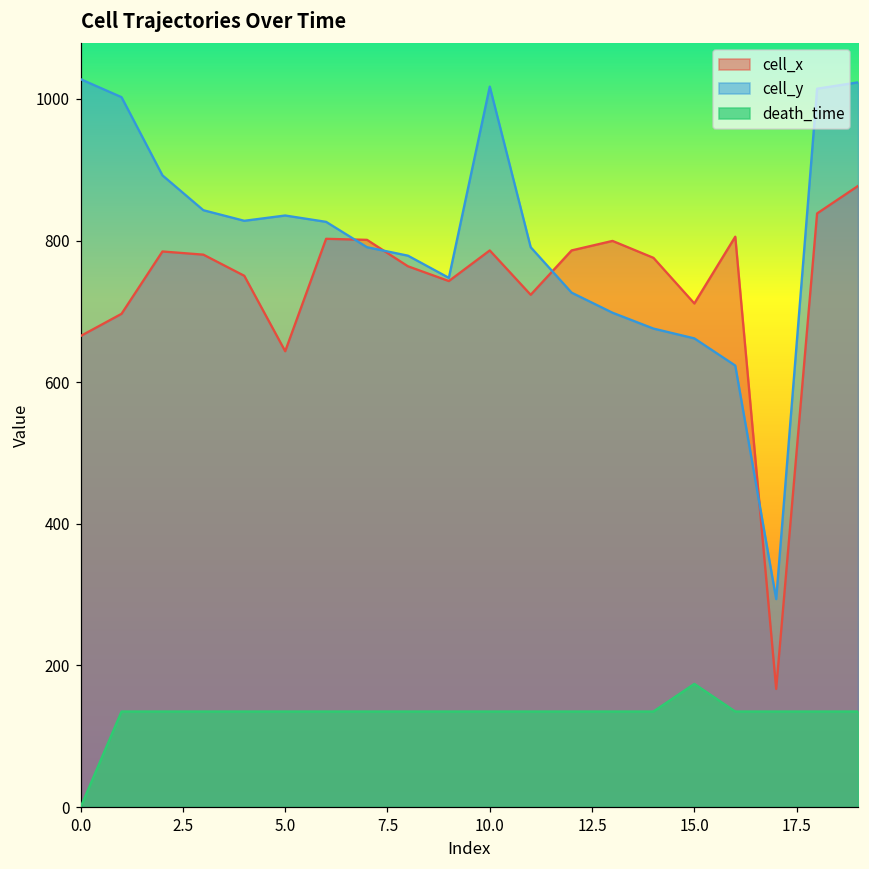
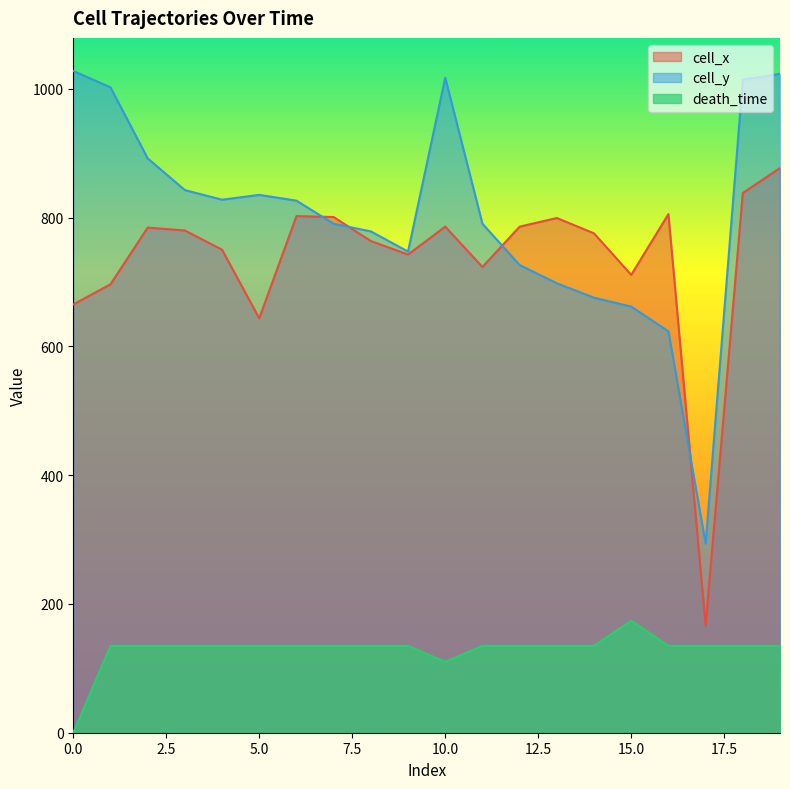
  {
    "cell_x": {
      "0.0": 670,
      "5.0": 640,
      "10.0": 790,
      "15.0": 710
    },
    "cell_y": {
      "0.0": 1030,
      "5.0": 840,
      "10.0": 1020,
      "15.0": 660
    },
    "death_time": {
      "0.0": 0,
      "5.0": 140,
-     "10.0": 140,
+     "10.0": 110,
      "15.0": 170
    }
  }
